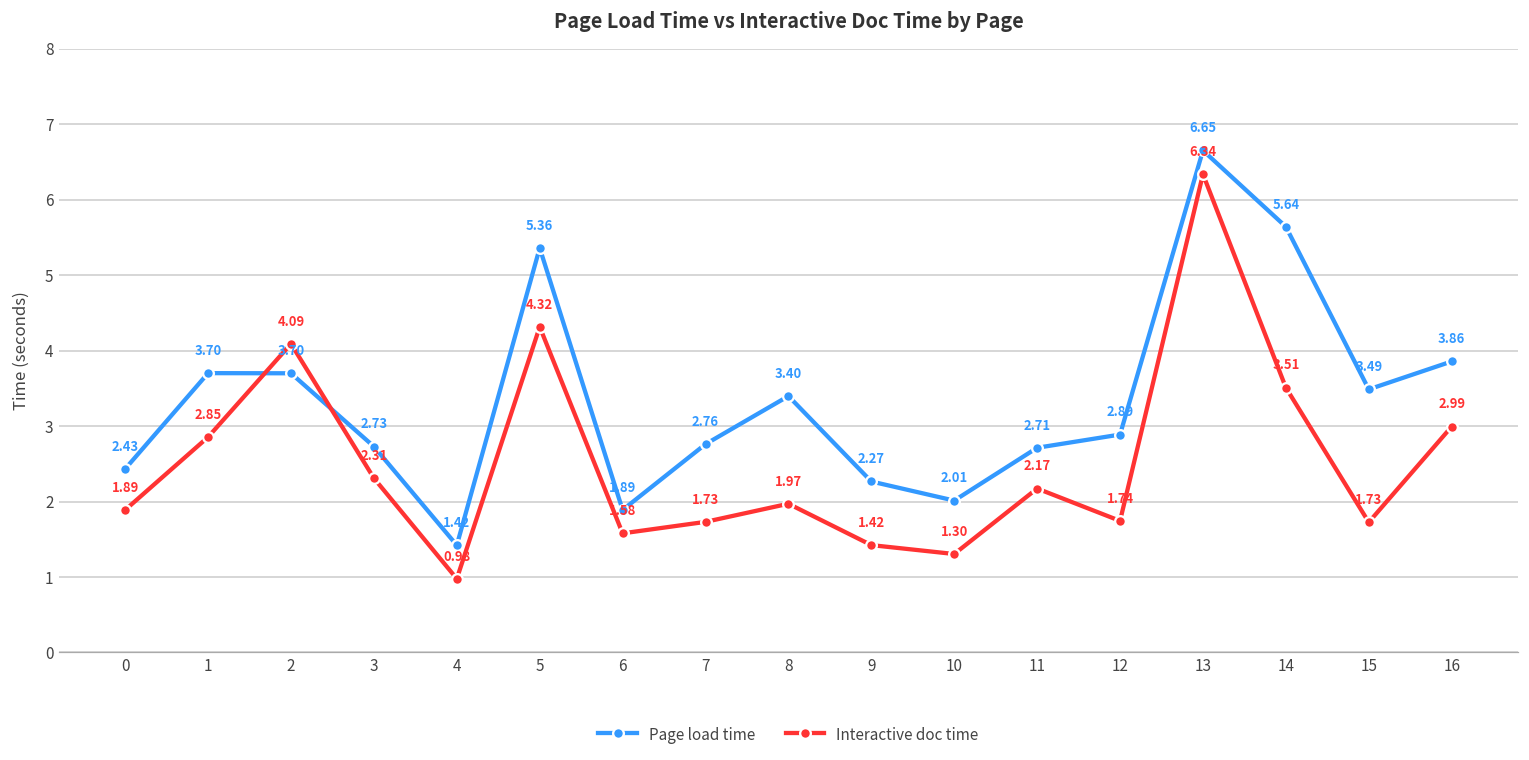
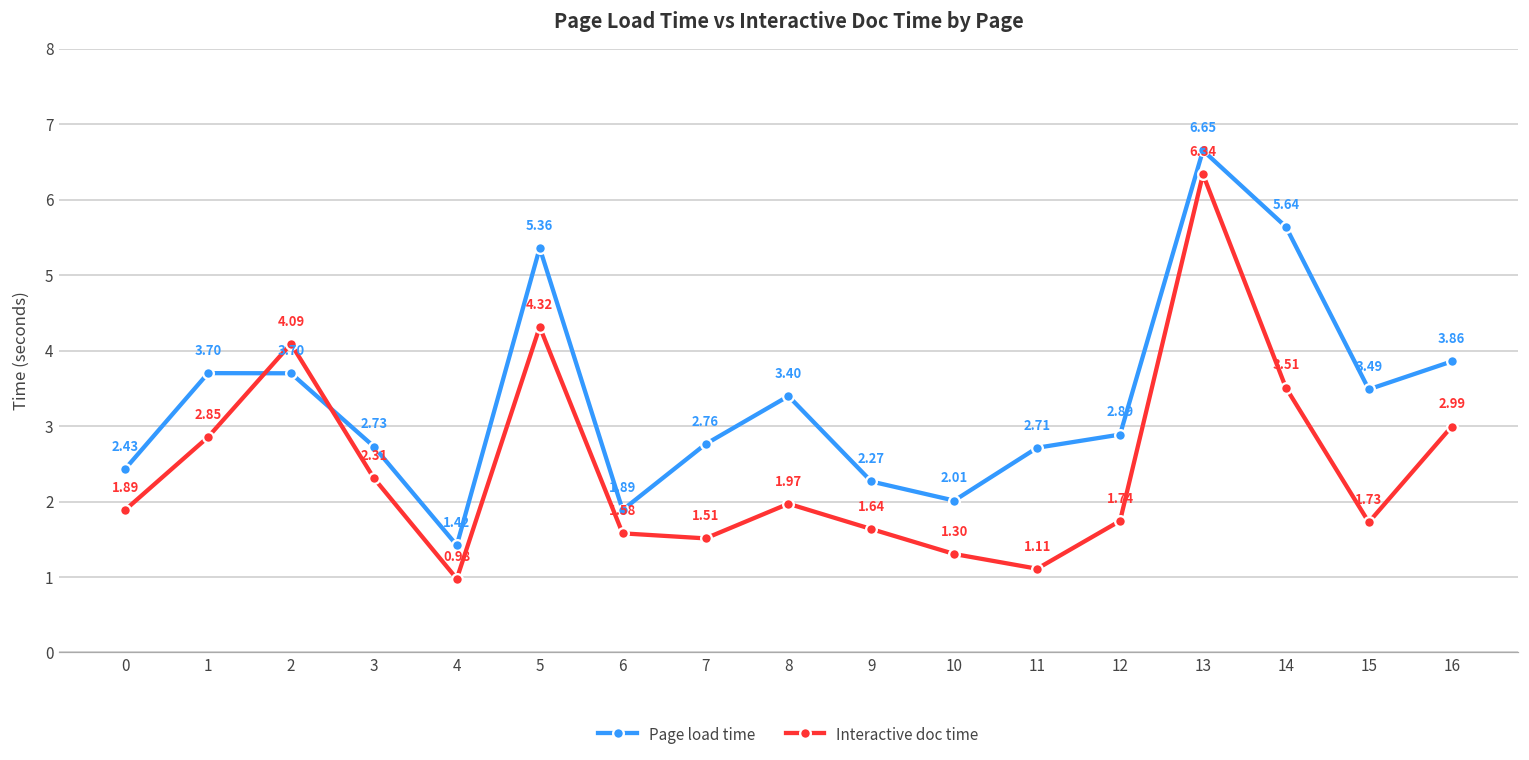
  {
    "Page load time": {
      "0": 2.43,
      "1": 3.70,
      "3": 2.73,
      "4": 1.42,
      "5": 5.36,
      "6": 1.89,
      "7": 2.76,
      "8": 3.40,
      "9": 2.27,
      "10": 2.01,
      "11": 2.71,
      "12": 2.89,
      "13": 6.65,
      "14": 5.64,
      "15": 3.49,
      "16": 3.86
    },
    "Interactive doc time": {
      "0": 1.89,
      "1": 2.85,
      "2": 4.09,
      "4": 0.98,
      "5": 4.32,
-     "7": 1.73,
+     "7": 1.51,
      "8": 1.97,
-     "9": 1.42,
+     "9": 1.64,
      "10": 1.30,
-     "11": 2.17,
+     "11": 1.11,
      "12": 1.74,
      "14": 3.51,
      "15": 1.73,
      "16": 2.99
    }
  }
